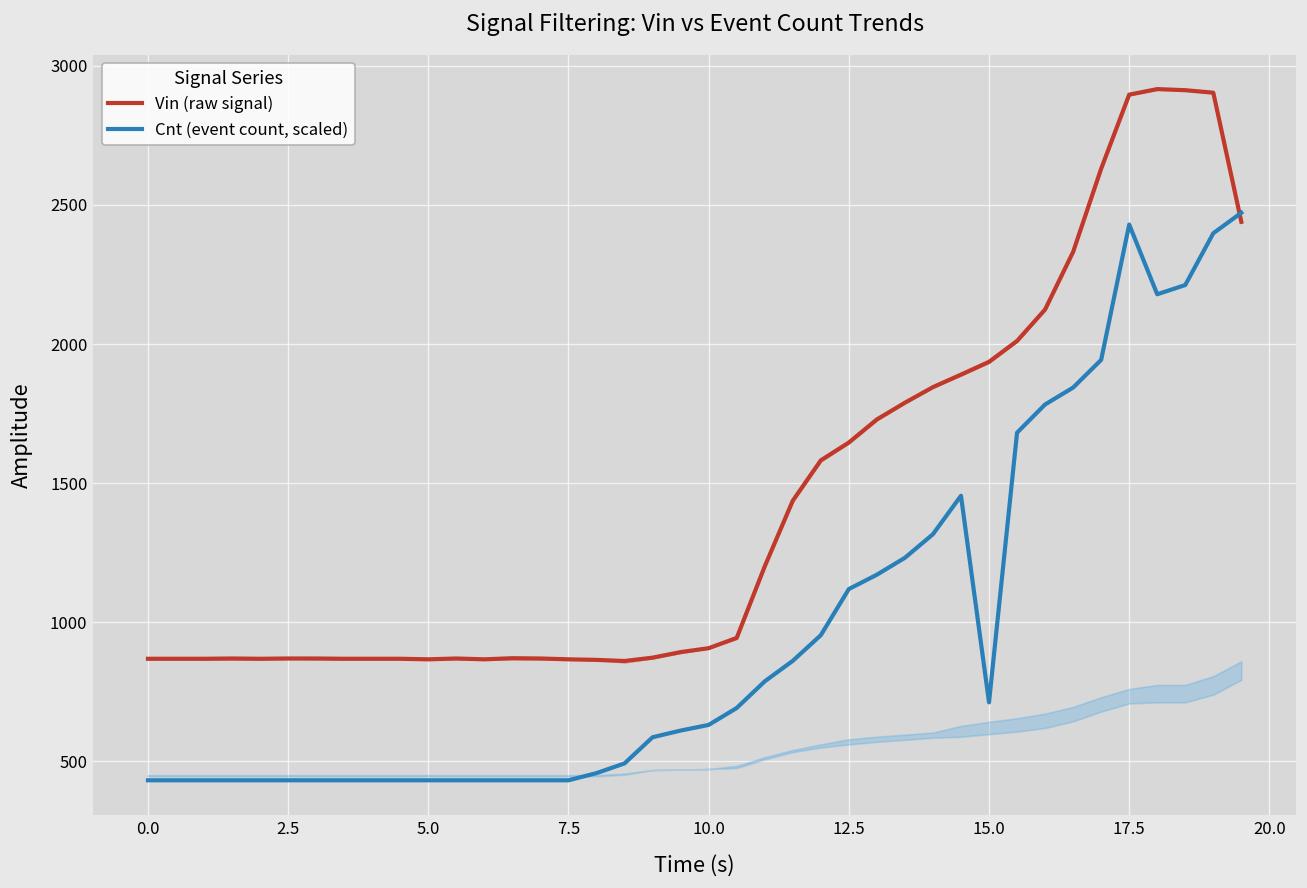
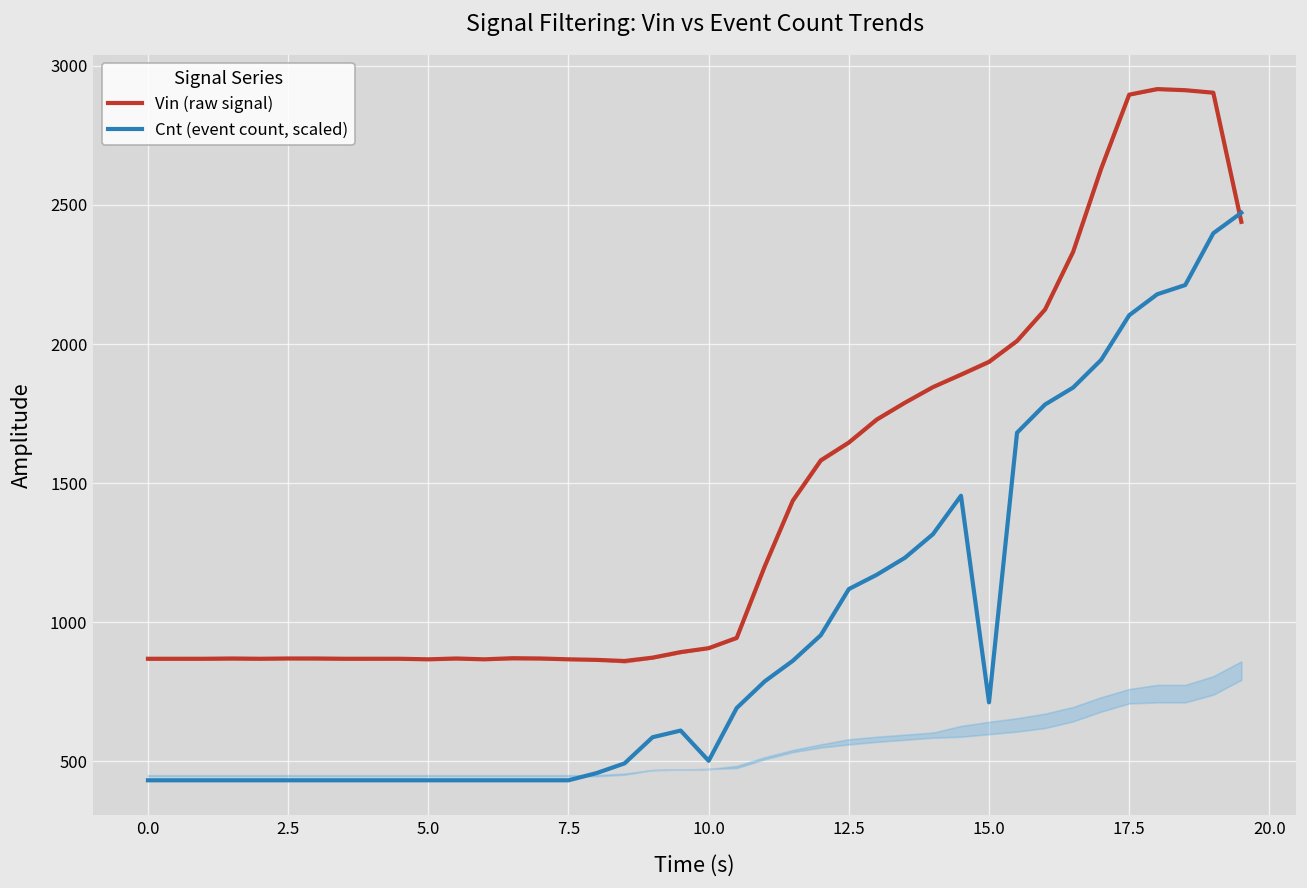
  {
    "Cnt (event count, scaled)": {
      "0.0": 430,
      "2.5": 430,
      "5.0": 430,
      "7.5": 430,
-     "10.0": 630,
+     "10.0": 500,
      "12.5": 1120,
      "15.0": 710,
-     "17.5": 2430
+     "17.5": 2100
    }
  }
